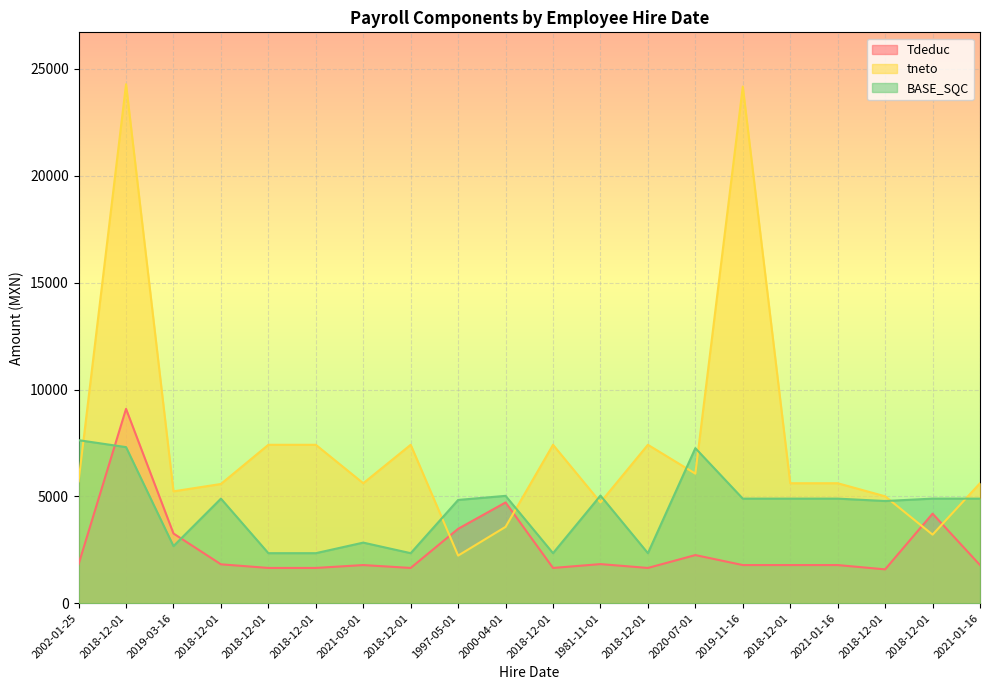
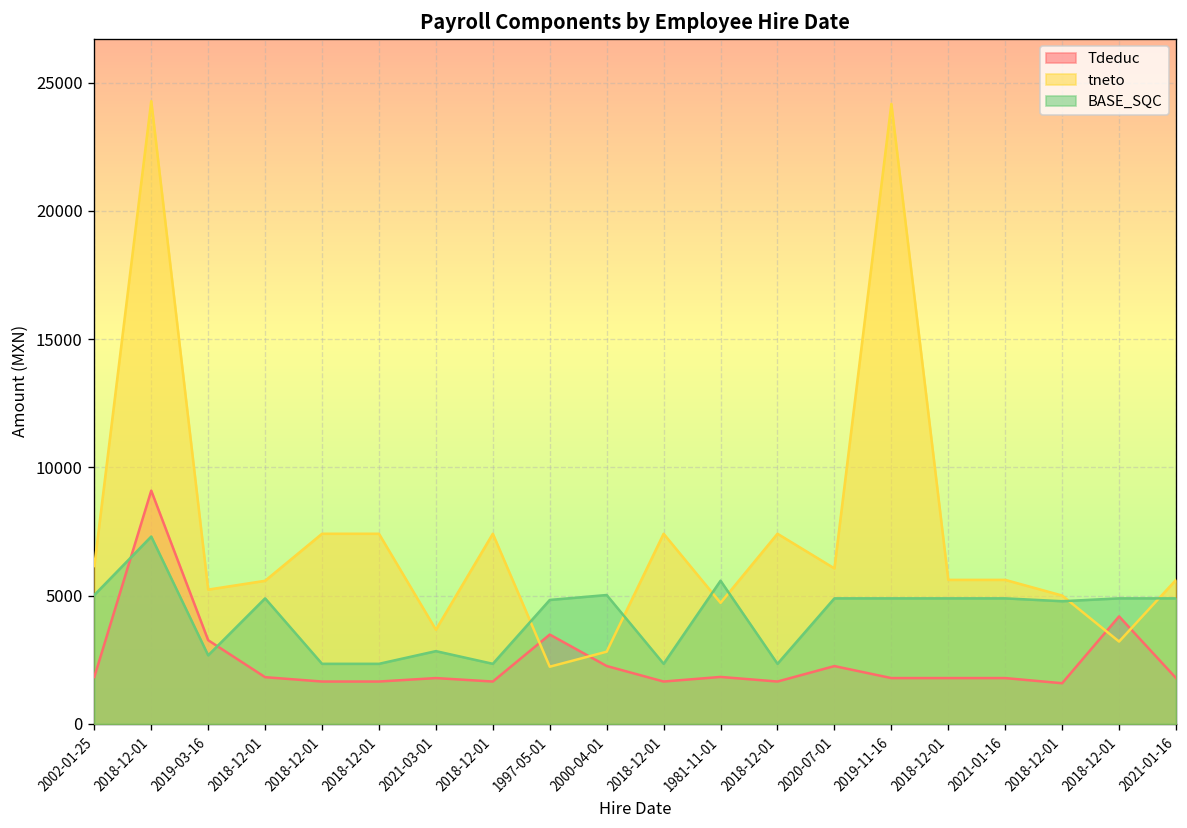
  {
    "Tdeduc": {
      "2002-01-25": 1800,
      "2019-03-16": 3300,
      "2021-03-01": 1800,
      "1997-05-01": 3500,
-     "2000-04-01": 4700,
+     "2000-04-01": 2300,
      "1981-11-01": 1800,
      "2020-07-01": 2300,
      "2019-11-16": 1800
    },
    "tneto": {
-     "2002-01-25": 5700,
+     "2002-01-25": 6200,
      "2019-03-16": 5200,
-     "2021-03-01": 5600,
+     "2021-03-01": 3700,
      "1997-05-01": 2200,
-     "2000-04-01": 3600,
+     "2000-04-01": 2800,
      "1981-11-01": 4700,
      "2020-07-01": 6100,
      "2019-11-16": 24200
    },
    "BASE_SQC": {
-     "2002-01-25": 7600,
+     "2002-01-25": 5000,
      "2019-03-16": 2700,
      "2021-03-01": 2800,
      "1997-05-01": 4800,
      "2000-04-01": 5000,
-     "1981-11-01": 5000,
-     "2020-07-01": 7300,
+     "1981-11-01": 5600,
+     "2020-07-01": 4900,
      "2019-11-16": 4900
    }
  }
